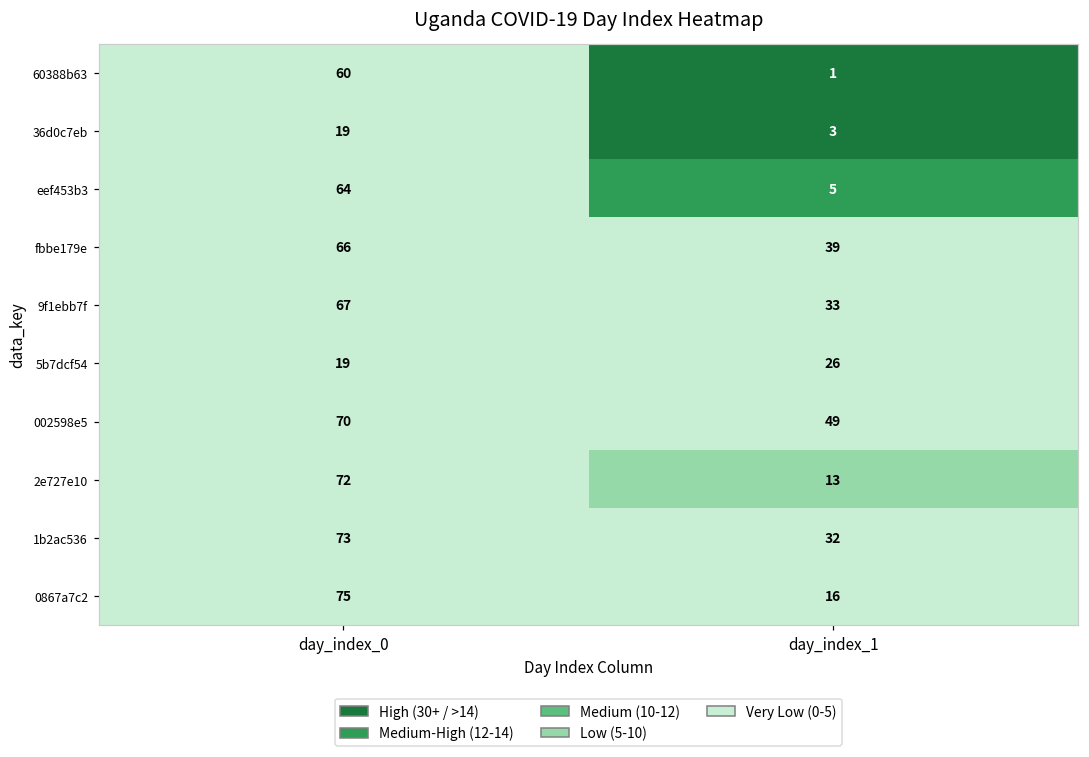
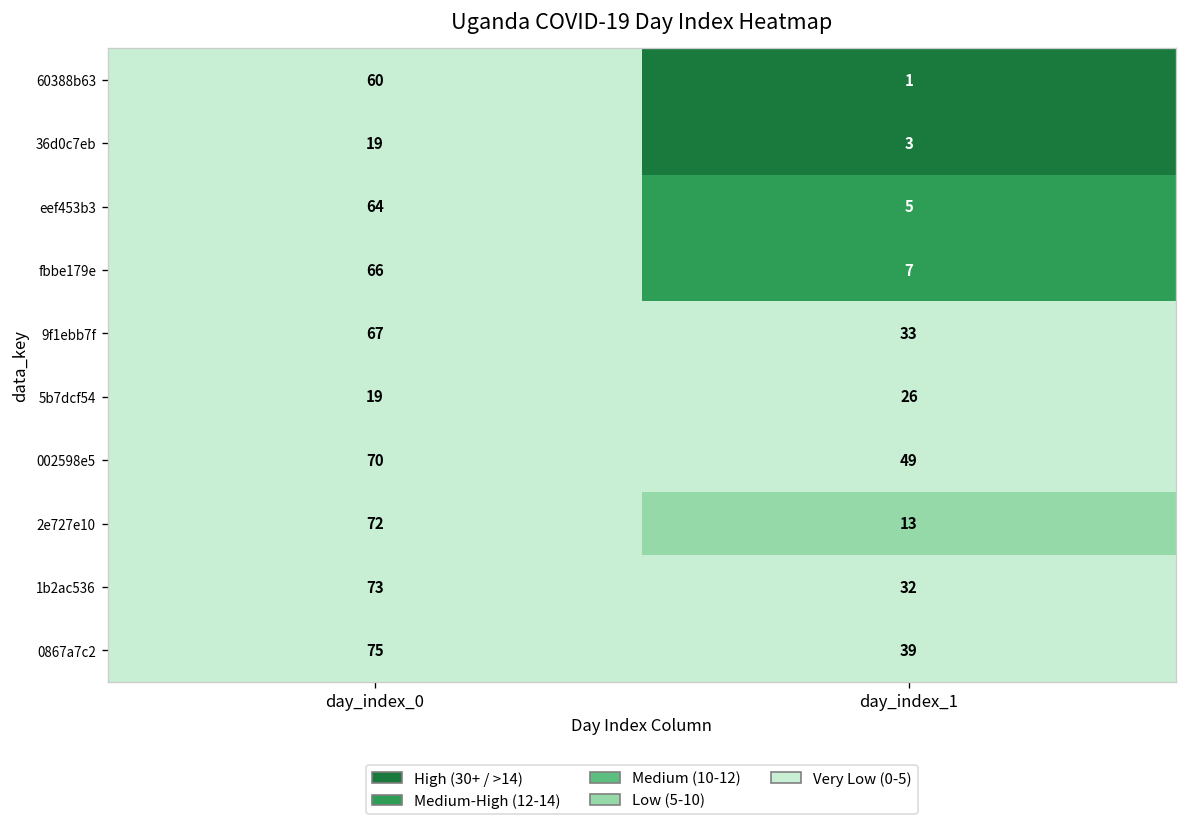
  {
    "60388b63": {
      "day_index_0": 60,
      "day_index_1": 1
    },
    "36d0c7eb": {
      "day_index_0": 19,
      "day_index_1": 3
    },
    "eef453b3": {
      "day_index_0": 64,
      "day_index_1": 5
    },
    "fbbe179e": {
      "day_index_0": 66,
-     "day_index_1": 39
+     "day_index_1": 7
    },
    "9f1ebb7f": {
      "day_index_0": 67,
      "day_index_1": 33
    },
    "5b7dcf54": {
      "day_index_0": 19,
      "day_index_1": 26
    },
    "002598e5": {
      "day_index_0": 70,
      "day_index_1": 49
    },
    "2e727e10": {
      "day_index_0": 72,
      "day_index_1": 13
    },
    "1b2ac536": {
      "day_index_0": 73,
      "day_index_1": 32
    },
    "0867a7c2": {
      "day_index_0": 75,
-     "day_index_1": 16
+     "day_index_1": 39
    }
  }
